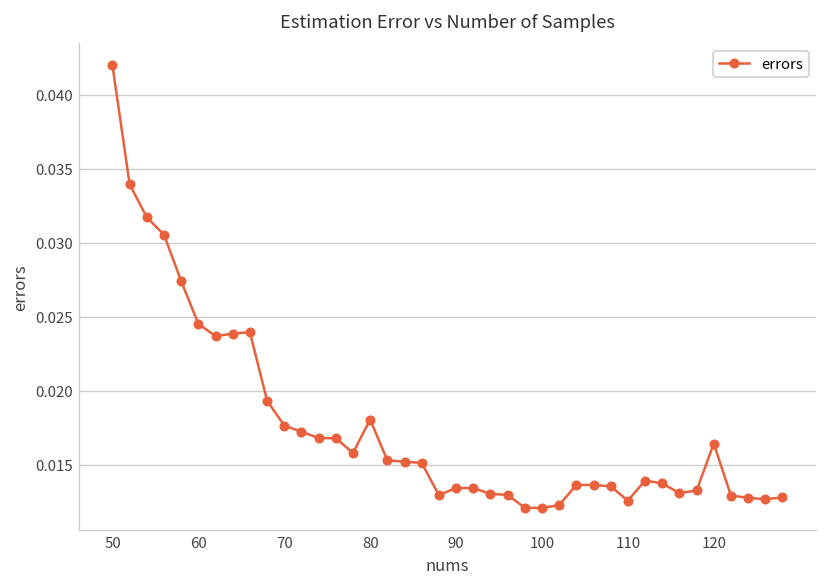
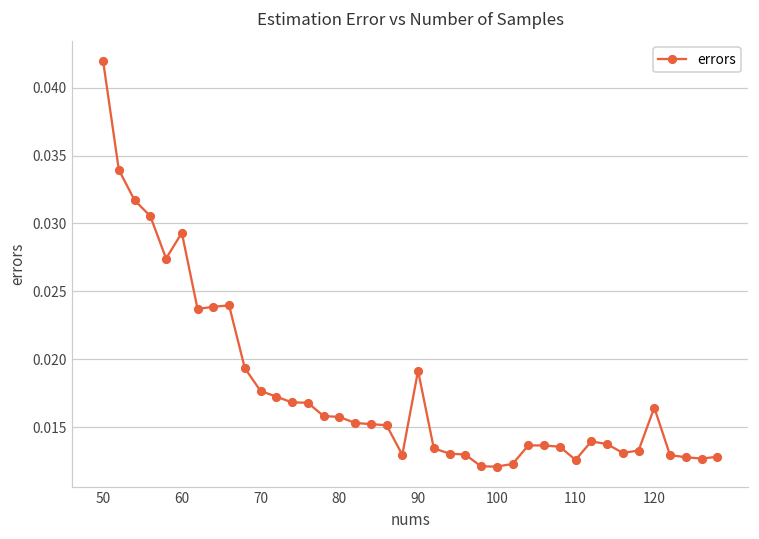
  {
    "50": 0.0420,
-   "60": 0.0245,
+   "60": 0.0293,
    "70": 0.0177,
-   "80": 0.0181,
-   "90": 0.0134,
+   "80": 0.0157,
+   "90": 0.0191,
    "100": 0.0121,
    "110": 0.0126,
    "120": 0.0164
  }
